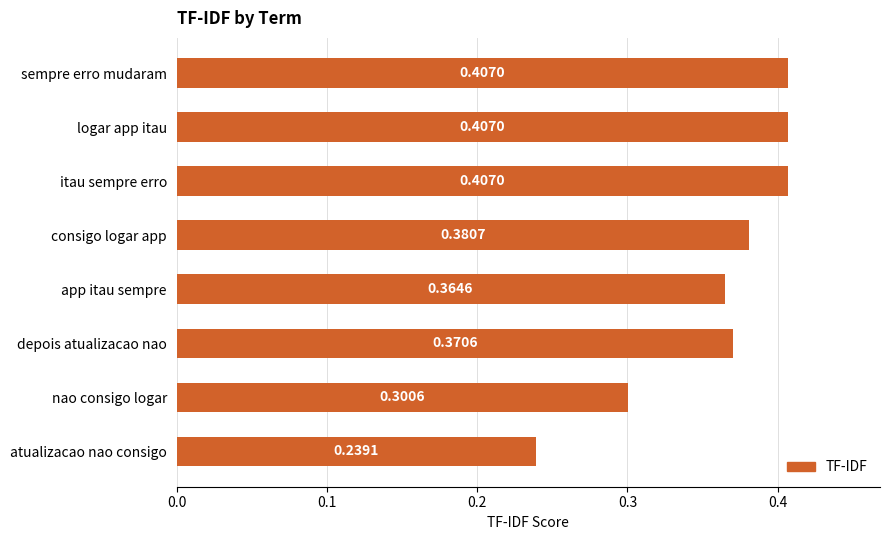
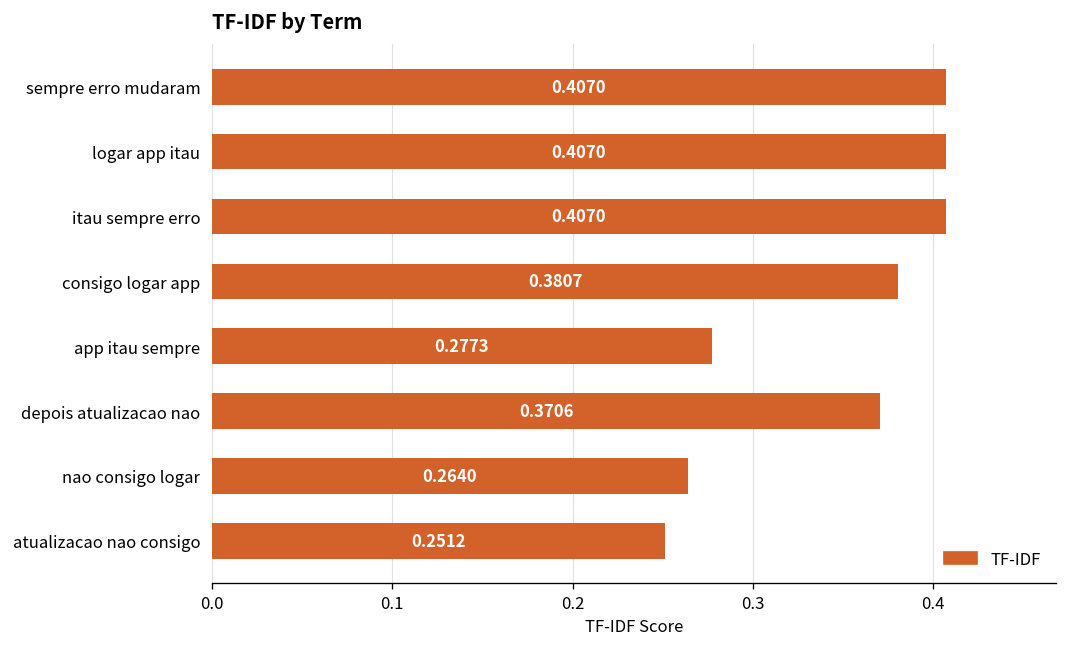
  {
    "sempre erro mudaram": 0.4070,
    "logar app itau": 0.4070,
    "itau sempre erro": 0.4070,
    "consigo logar app": 0.3807,
-   "app itau sempre": 0.3646,
+   "app itau sempre": 0.2773,
    "depois atualizacao nao": 0.3706,
-   "nao consigo logar": 0.3006,
-   "atualizacao nao consigo": 0.2391
+   "nao consigo logar": 0.2640,
+   "atualizacao nao consigo": 0.2512
  }
